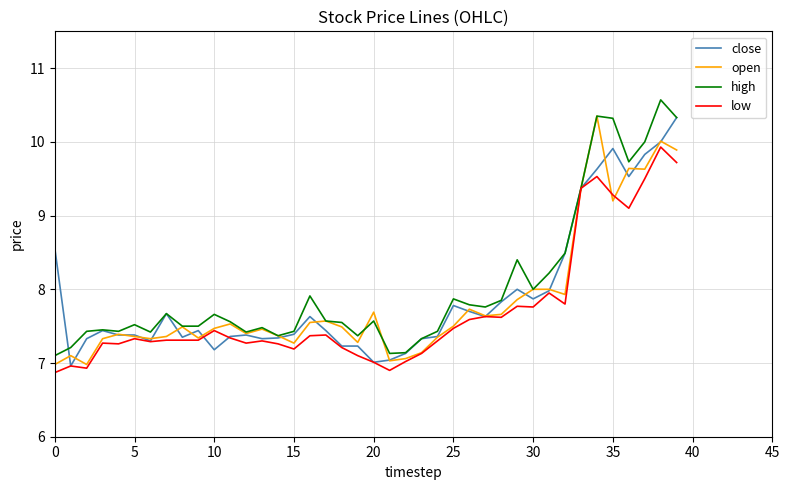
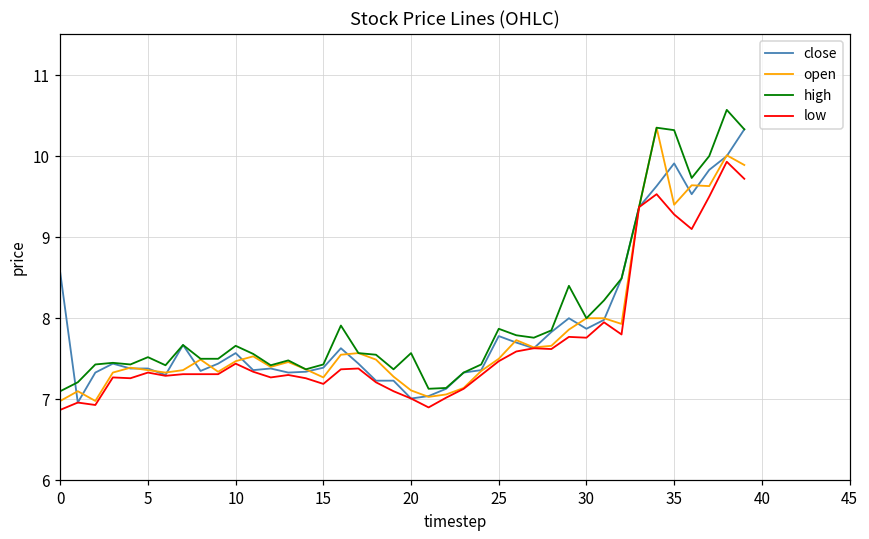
  {
    "close": {
      "0": 8.6,
-     "10": 7.2,
+     "10": 7.6,
      "15": 7.4,
      "25": 7.8,
      "30": 7.9,
      "35": 9.9
    },
    "open": {
      "0": 7.0,
      "15": 7.3,
-     "20": 7.7,
-     "35": 9.2
+     "20": 7.1,
+     "35": 9.4
    },
    "high": {
      "0": 7.1,
      "5": 7.5,
      "10": 7.7,
      "15": 7.4,
      "20": 7.6,
      "25": 7.9,
      "35": 10.3
    },
    "low": {
      "0": 6.9,
      "15": 7.2,
      "30": 7.8,
      "35": 9.3
    }
  }
